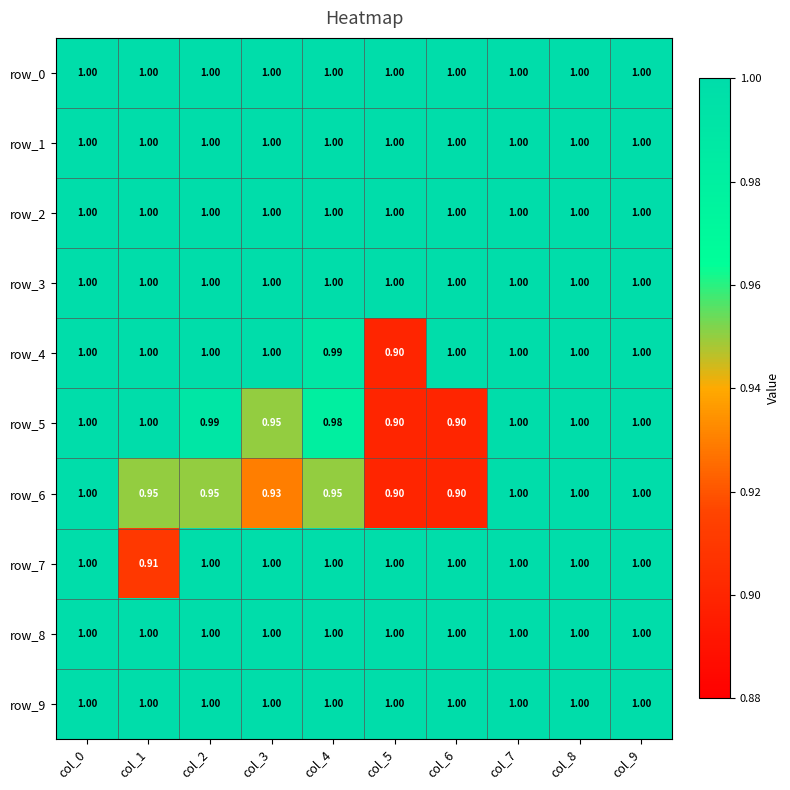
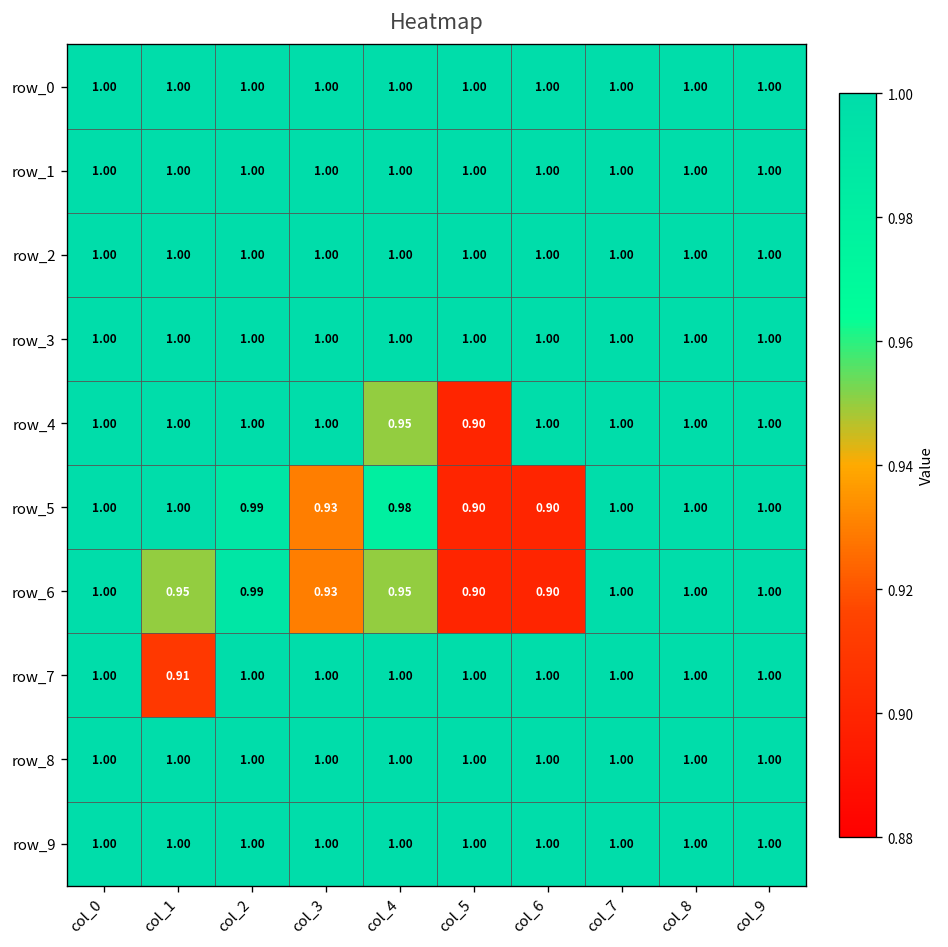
  {
    "row_0": {
      "col_0": 1.00,
      "col_1": 1.00,
      "col_2": 1.00,
      "col_3": 1.00,
      "col_4": 1.00,
      "col_5": 1.00,
      "col_6": 1.00,
      "col_7": 1.00,
      "col_8": 1.00,
      "col_9": 1.00
    },
    "row_1": {
      "col_0": 1.00,
      "col_1": 1.00,
      "col_2": 1.00,
      "col_3": 1.00,
      "col_4": 1.00,
      "col_5": 1.00,
      "col_6": 1.00,
      "col_7": 1.00,
      "col_8": 1.00,
      "col_9": 1.00
    },
    "row_2": {
      "col_0": 1.00,
      "col_1": 1.00,
      "col_2": 1.00,
      "col_3": 1.00,
      "col_4": 1.00,
      "col_5": 1.00,
      "col_6": 1.00,
      "col_7": 1.00,
      "col_8": 1.00,
      "col_9": 1.00
    },
    "row_3": {
      "col_0": 1.00,
      "col_1": 1.00,
      "col_2": 1.00,
      "col_3": 1.00,
      "col_4": 1.00,
      "col_5": 1.00,
      "col_6": 1.00,
      "col_7": 1.00,
      "col_8": 1.00,
      "col_9": 1.00
    },
    "row_4": {
      "col_0": 1.00,
      "col_1": 1.00,
      "col_2": 1.00,
      "col_3": 1.00,
-     "col_4": 0.99,
+     "col_4": 0.95,
      "col_5": 0.90,
      "col_6": 1.00,
      "col_7": 1.00,
      "col_8": 1.00,
      "col_9": 1.00
    },
    "row_5": {
      "col_0": 1.00,
      "col_1": 1.00,
      "col_2": 0.99,
-     "col_3": 0.95,
+     "col_3": 0.93,
      "col_4": 0.98,
      "col_5": 0.90,
      "col_6": 0.90,
      "col_7": 1.00,
      "col_8": 1.00,
      "col_9": 1.00
    },
    "row_6": {
      "col_0": 1.00,
      "col_1": 0.95,
-     "col_2": 0.95,
+     "col_2": 0.99,
      "col_3": 0.93,
      "col_4": 0.95,
      "col_5": 0.90,
      "col_6": 0.90,
      "col_7": 1.00,
      "col_8": 1.00,
      "col_9": 1.00
    },
    "row_7": {
      "col_0": 1.00,
      "col_1": 0.91,
      "col_2": 1.00,
      "col_3": 1.00,
      "col_4": 1.00,
      "col_5": 1.00,
      "col_6": 1.00,
      "col_7": 1.00,
      "col_8": 1.00,
      "col_9": 1.00
    },
    "row_8": {
      "col_0": 1.00,
      "col_1": 1.00,
      "col_2": 1.00,
      "col_3": 1.00,
      "col_4": 1.00,
      "col_5": 1.00,
      "col_6": 1.00,
      "col_7": 1.00,
      "col_8": 1.00,
      "col_9": 1.00
    },
    "row_9": {
      "col_0": 1.00,
      "col_1": 1.00,
      "col_2": 1.00,
      "col_3": 1.00,
      "col_4": 1.00,
      "col_5": 1.00,
      "col_6": 1.00,
      "col_7": 1.00,
      "col_8": 1.00,
      "col_9": 1.00
    }
  }
